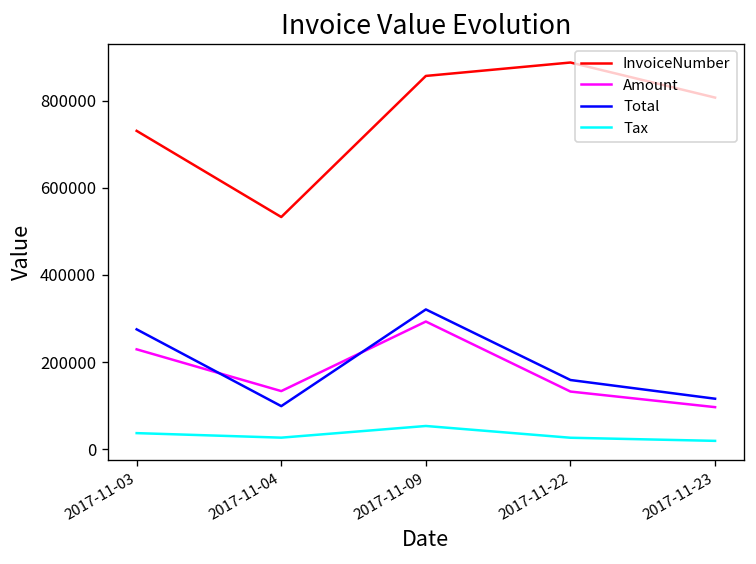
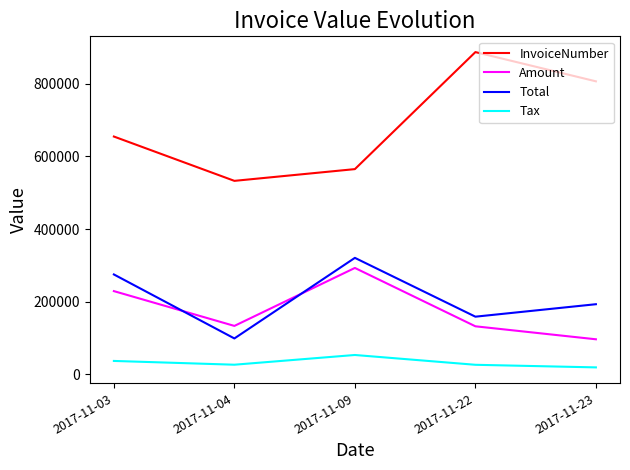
  {
    "InvoiceNumber": {
-     "2017-11-03": 730000,
+     "2017-11-03": 650000,
      "2017-11-04": 530000,
-     "2017-11-09": 860000,
+     "2017-11-09": 570000,
      "2017-11-22": 890000
    },
    "Amount": {
      "2017-11-03": 230000,
      "2017-11-04": 130000,
      "2017-11-09": 290000,
      "2017-11-22": 130000,
      "2017-11-23": 100000
    },
    "Total": {
      "2017-11-03": 280000,
      "2017-11-04": 100000,
      "2017-11-09": 320000,
      "2017-11-22": 160000,
-     "2017-11-23": 120000
+     "2017-11-23": 190000
    },
    "Tax": {
      "2017-11-03": 40000,
      "2017-11-04": 30000,
      "2017-11-09": 50000,
      "2017-11-22": 30000,
      "2017-11-23": 20000
    }
  }
